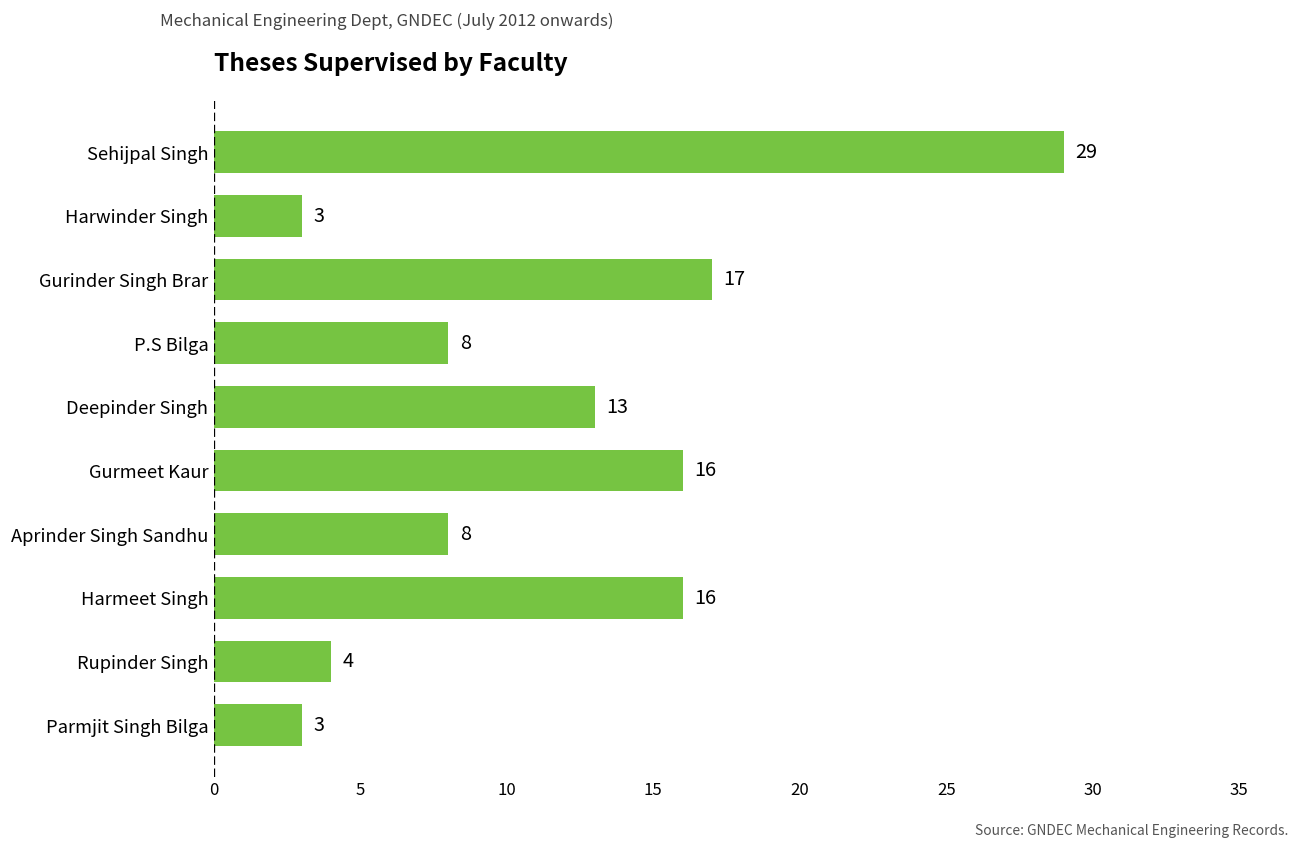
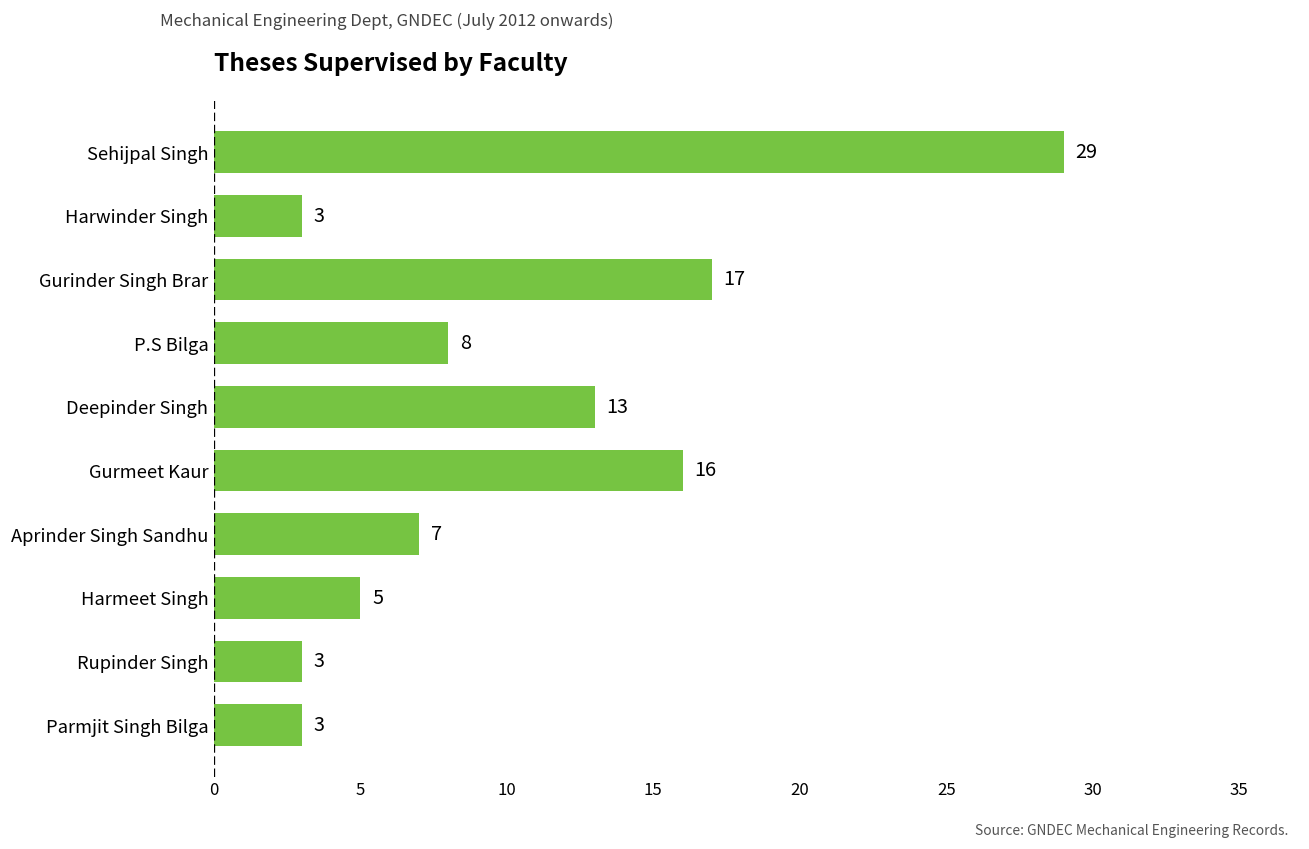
  {
    "Sehijpal Singh": 29,
    "Harwinder Singh": 3,
    "Gurinder Singh Brar": 17,
    "P.S Bilga": 8,
    "Deepinder Singh": 13,
    "Gurmeet Kaur": 16,
-   "Aprinder Singh Sandhu": 8,
-   "Harmeet Singh": 16,
-   "Rupinder Singh": 4,
+   "Aprinder Singh Sandhu": 7,
+   "Harmeet Singh": 5,
+   "Rupinder Singh": 3,
    "Parmjit Singh Bilga": 3
  }
